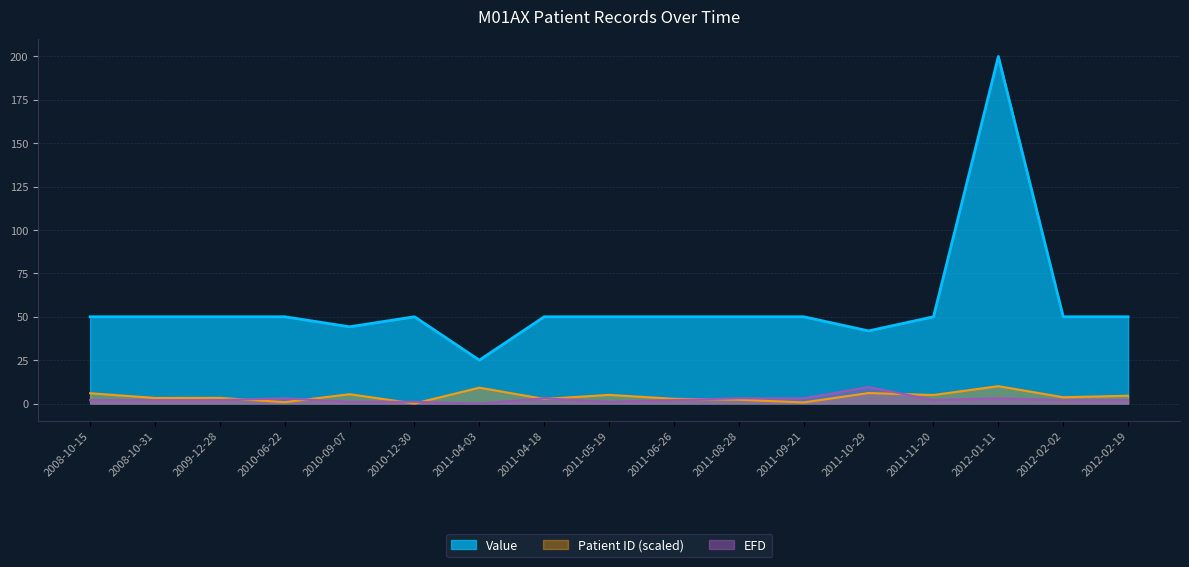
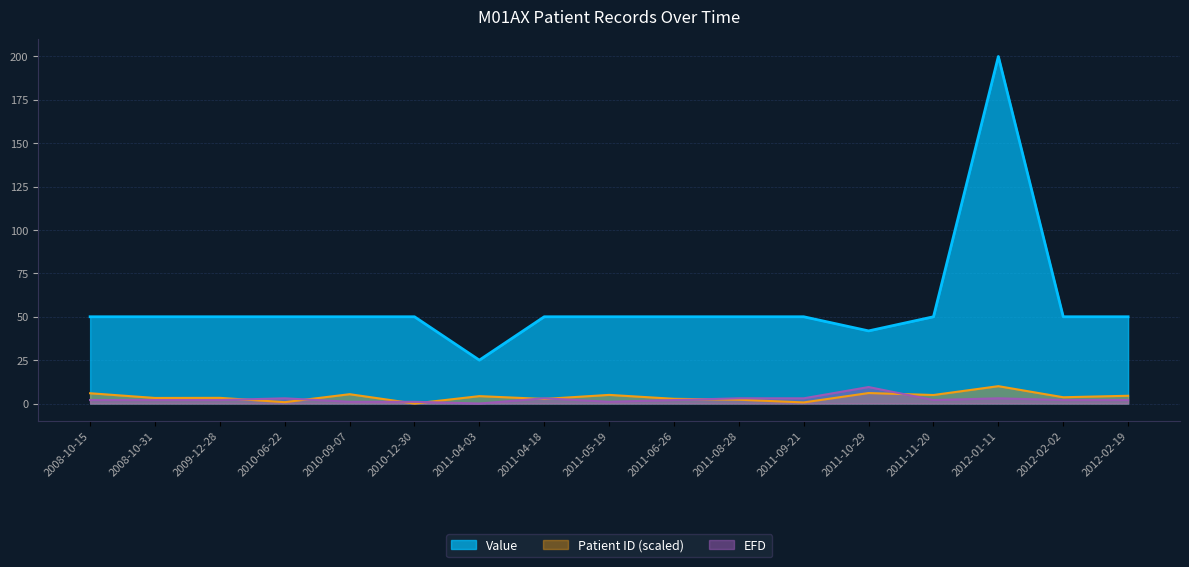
  {
    "Value": {
      "2008-10-15": 50,
      "2008-10-31": 50,
      "2009-12-28": 50,
      "2010-06-22": 50,
-     "2010-09-07": 44,
+     "2010-09-07": 50,
      "2010-12-30": 50,
      "2011-04-03": 25,
      "2011-04-18": 50,
      "2011-05-19": 50,
      "2011-06-26": 50,
      "2011-08-28": 50,
      "2011-09-21": 50,
      "2011-10-29": 42,
      "2011-11-20": 50,
      "2012-01-11": 200,
      "2012-02-02": 50,
      "2012-02-19": 50
    },
    "Patient ID (scaled)": {
      "2008-10-15": 6,
      "2010-06-22": 1,
      "2010-09-07": 5,
-     "2011-04-03": 9,
+     "2011-04-03": 4,
      "2011-05-19": 5,
      "2011-09-21": 1,
      "2011-10-29": 6,
      "2011-11-20": 5,
      "2012-01-11": 10,
      "2012-02-02": 4,
      "2012-02-19": 4
    },
    "EFD": {
      "2008-10-15": 2,
      "2010-06-22": 3,
      "2010-09-07": 1,
      "2011-04-03": 0,
      "2011-05-19": 1,
      "2011-09-21": 3,
      "2011-10-29": 10,
      "2011-11-20": 2,
      "2012-01-11": 3,
      "2012-02-02": 2,
      "2012-02-19": 2
    }
  }
